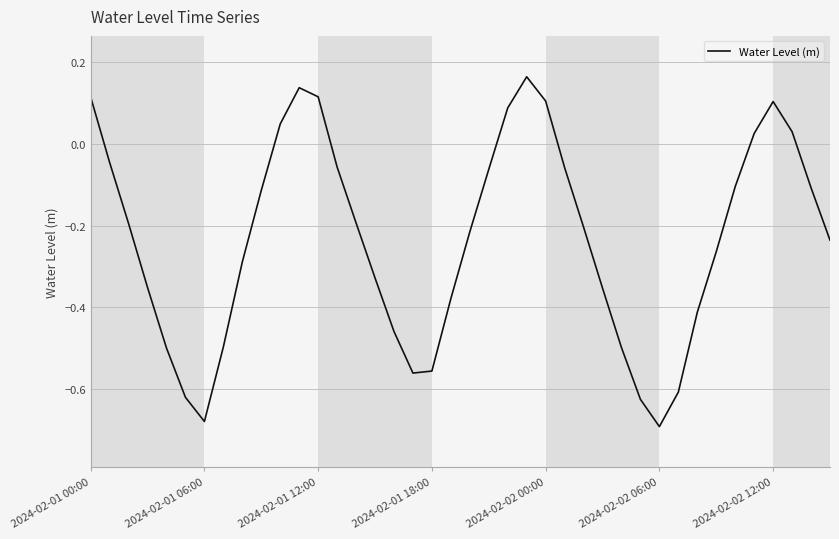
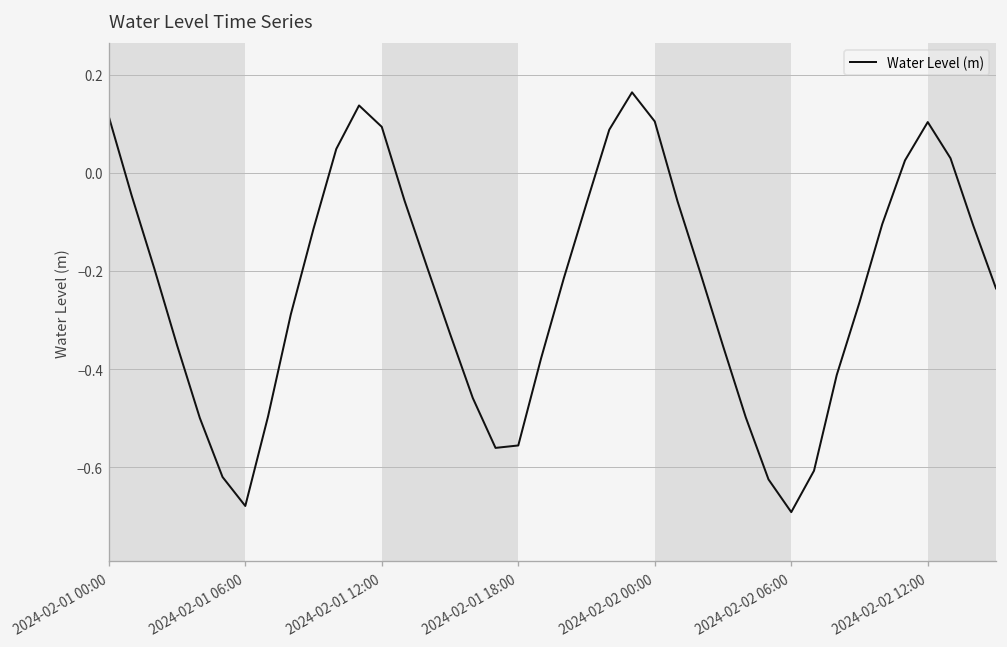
  {
    "2024-02-01 00:00": 0.11,
    "2024-02-01 06:00": -0.68,
-   "2024-02-01 12:00": 0.12,
+   "2024-02-01 12:00": 0.09,
    "2024-02-01 18:00": -0.56,
    "2024-02-02 00:00": 0.10,
    "2024-02-02 06:00": -0.69,
    "2024-02-02 12:00": 0.10
  }
